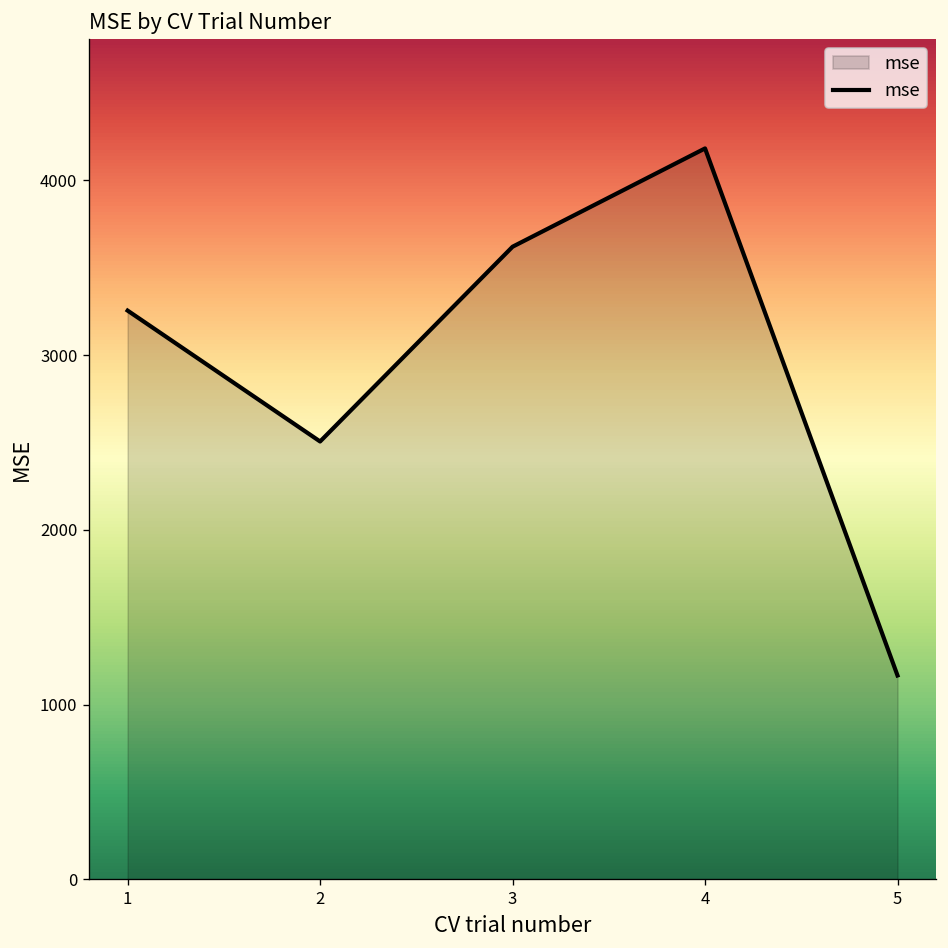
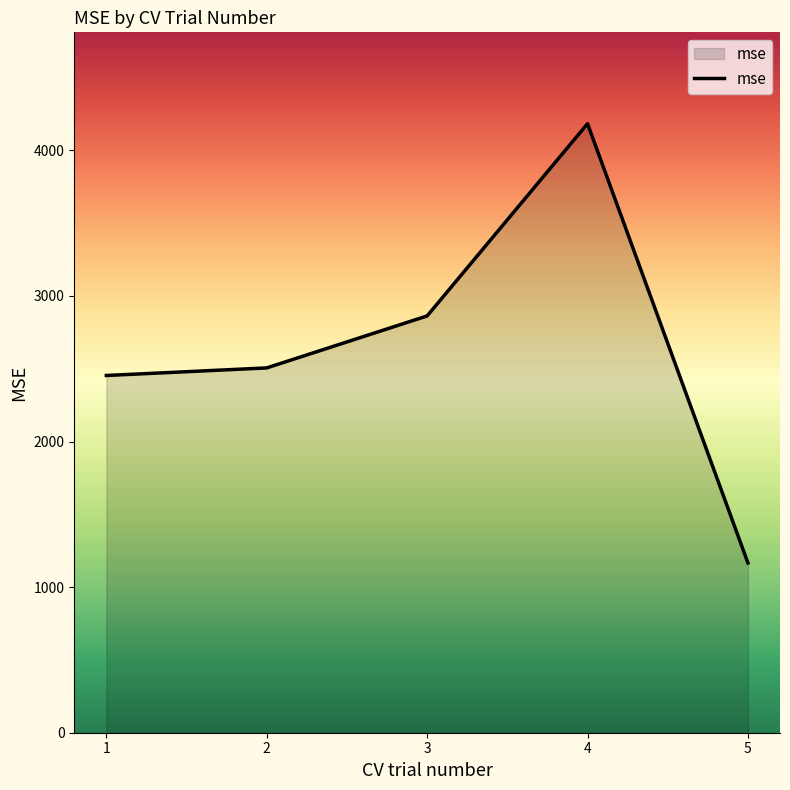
  {
-   "1": 3260,
+   "1": 2450,
    "2": 2510,
-   "3": 3620,
+   "3": 2860,
    "4": 4180,
    "5": 1170
  }
